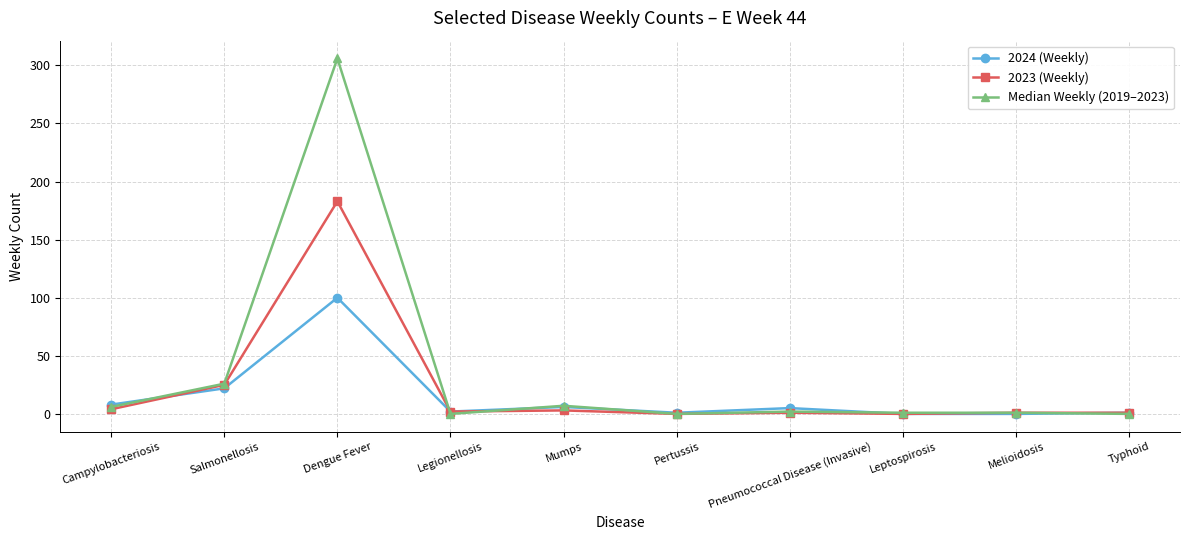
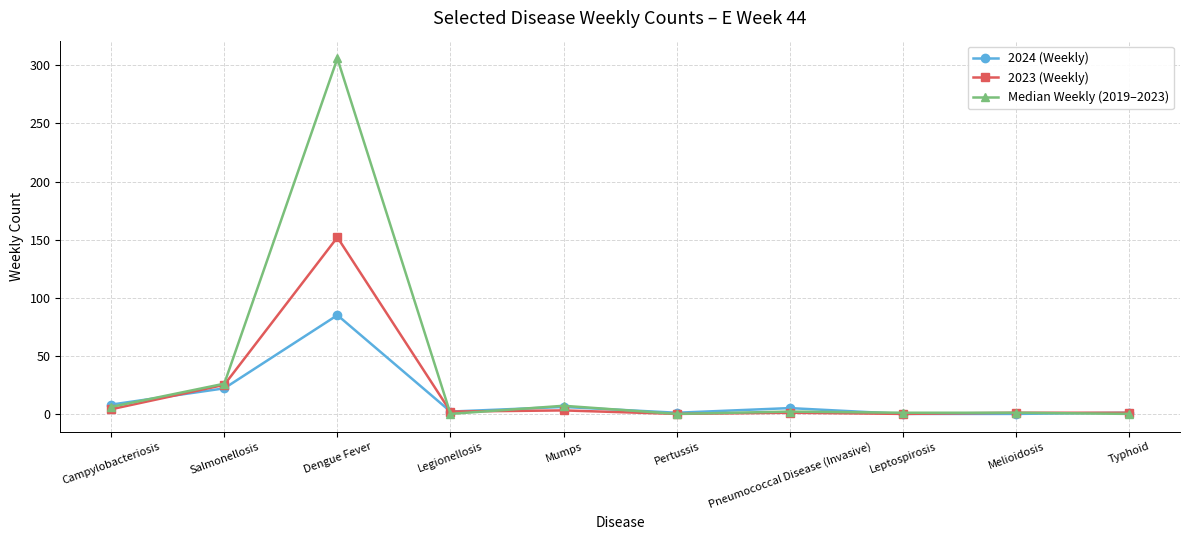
  {
    "2024 (Weekly)": {
      "Salmonellosis": 22,
-     "Dengue Fever": 100,
+     "Dengue Fever": 85,
      "Pneumococcal Disease (Invasive)": 5
    },
    "2023 (Weekly)": {
-     "Dengue Fever": 183,
+     "Dengue Fever": 152,
      "Mumps": 3
    },
    "Median Weekly (2019–2023)": {
      "Dengue Fever": 306
    }
  }
